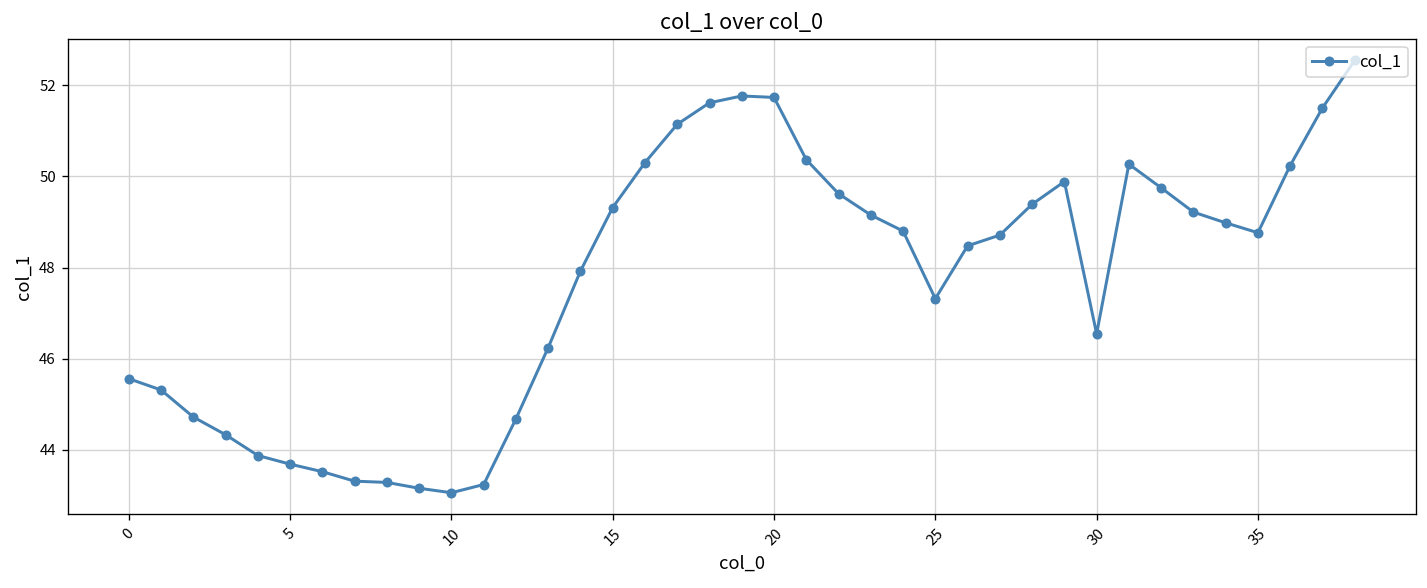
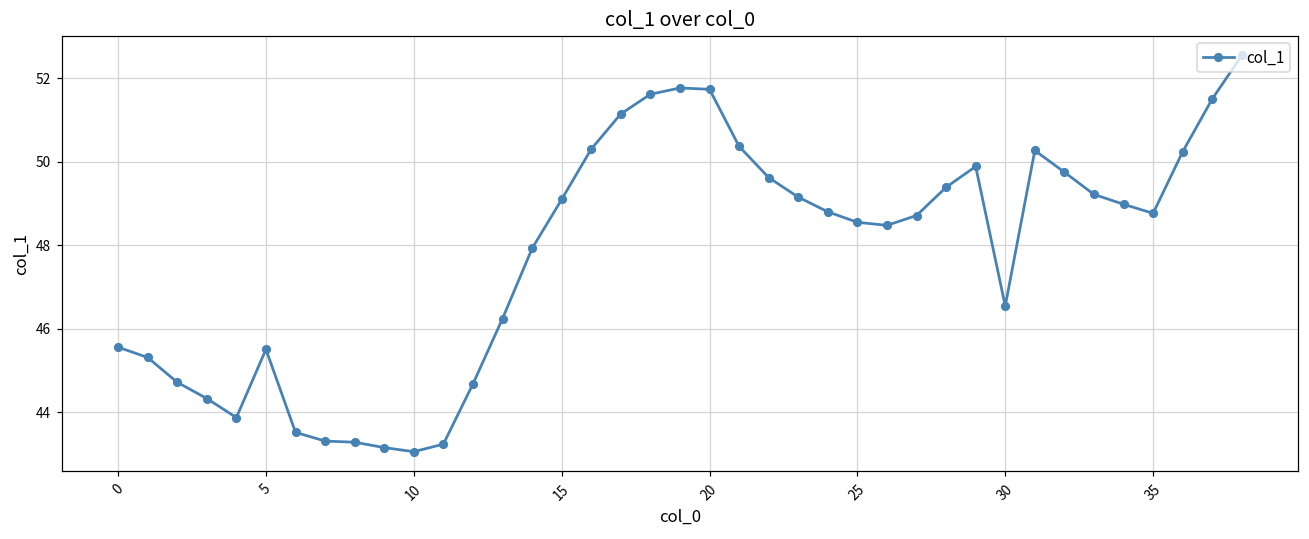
  {
    "0": 45.6,
-   "5": 43.7,
+   "5": 45.5,
    "10": 43.1,
-   "15": 49.3,
+   "15": 49.1,
    "20": 51.7,
-   "25": 47.3,
+   "25": 48.6,
    "30": 46.5,
    "35": 48.8
  }
